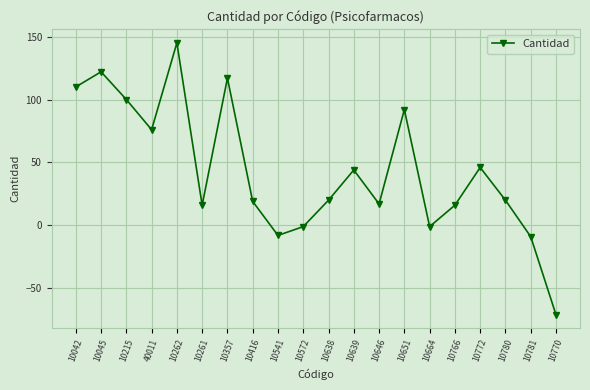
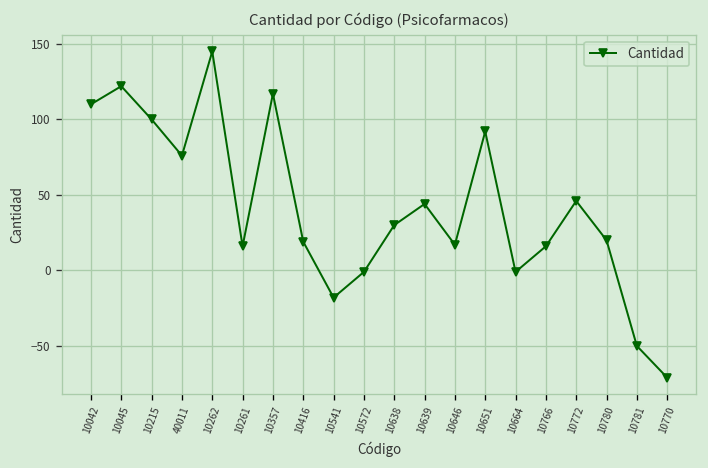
  {
    "10042": 110,
    "10045": 122,
    "10215": 100,
    "40011": 76,
    "10262": 145,
    "10261": 16,
    "10357": 117,
    "10416": 19,
-   "10541": -8,
+   "10541": -18,
    "10572": -1,
-   "10638": 20,
+   "10638": 30,
    "10639": 44,
    "10646": 17,
    "10651": 92,
    "10664": -1,
    "10766": 16,
    "10772": 46,
    "10780": 20,
-   "10781": -9,
+   "10781": -50,
    "10770": -71
  }
